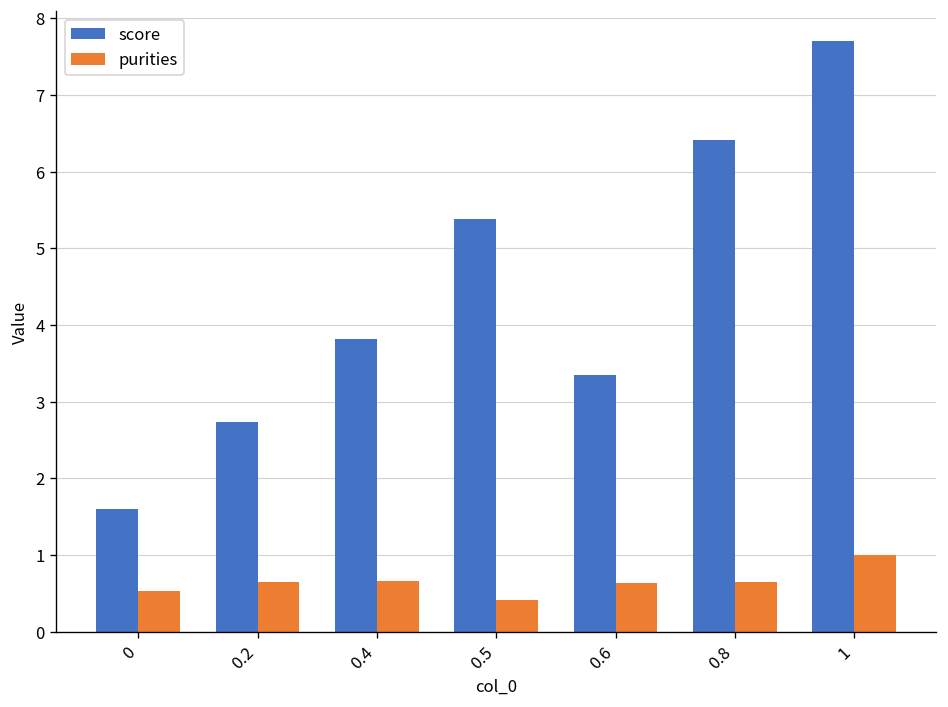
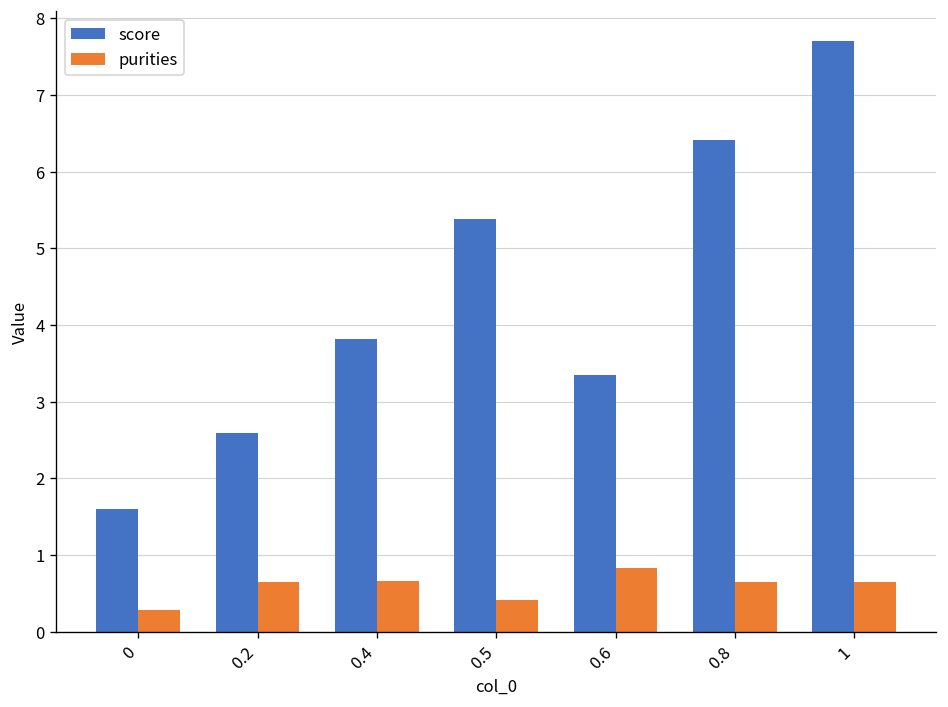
  {
    "score": {
      "0": 1.6,
-     "0.2": 2.7,
+     "0.2": 2.6,
      "0.4": 3.8,
      "0.5": 5.4,
      "0.6": 3.3,
      "0.8": 6.4,
      "1": 7.7
    },
    "purities": {
-     "0": 0.5,
+     "0": 0.3,
      "0.2": 0.6,
      "0.4": 0.7,
      "0.5": 0.4,
-     "0.6": 0.6,
+     "0.6": 0.8,
      "0.8": 0.6,
-     "1": 1.0
+     "1": 0.6
    }
  }
